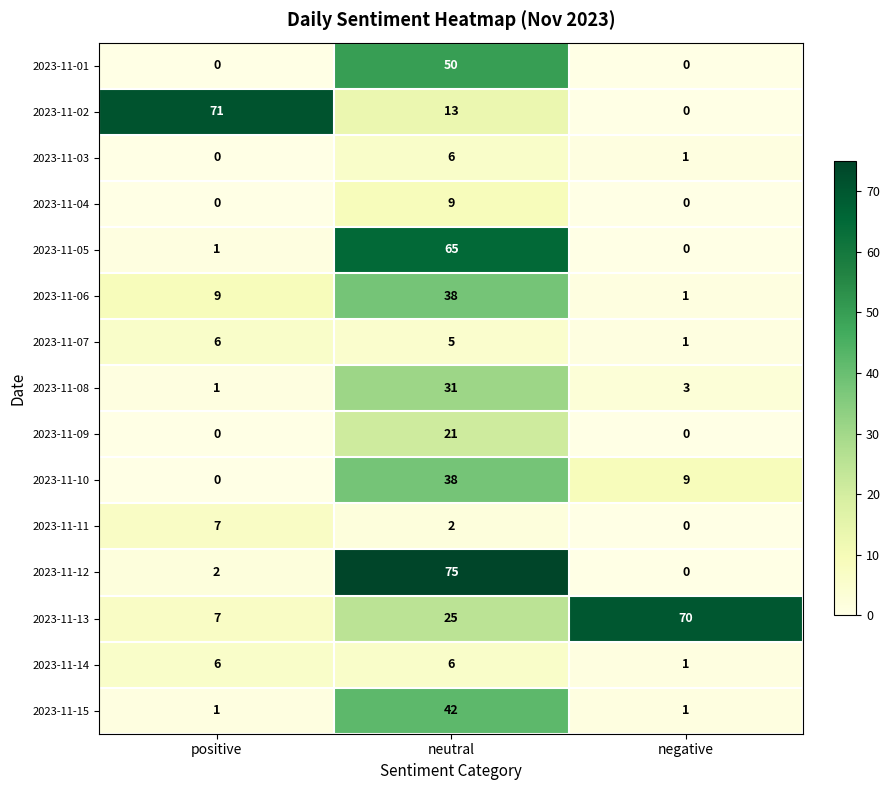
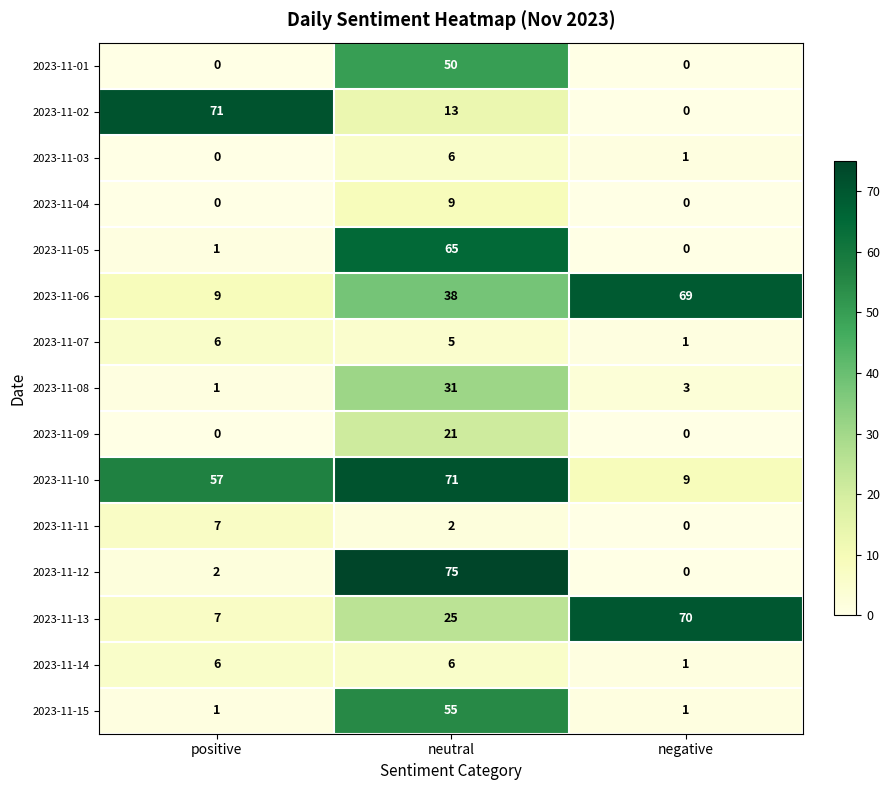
  {
    "2023-11-01": {
      "positive": 0,
      "neutral": 50,
      "negative": 0
    },
    "2023-11-02": {
      "positive": 71,
      "neutral": 13,
      "negative": 0
    },
    "2023-11-03": {
      "positive": 0,
      "neutral": 6,
      "negative": 1
    },
    "2023-11-04": {
      "positive": 0,
      "neutral": 9,
      "negative": 0
    },
    "2023-11-05": {
      "positive": 1,
      "neutral": 65,
      "negative": 0
    },
    "2023-11-06": {
      "positive": 9,
      "neutral": 38,
-     "negative": 1
+     "negative": 69
    },
    "2023-11-07": {
      "positive": 6,
      "neutral": 5,
      "negative": 1
    },
    "2023-11-08": {
      "positive": 1,
      "neutral": 31,
      "negative": 3
    },
    "2023-11-09": {
      "positive": 0,
      "neutral": 21,
      "negative": 0
    },
    "2023-11-10": {
-     "positive": 0,
-     "neutral": 38,
+     "positive": 57,
+     "neutral": 71,
      "negative": 9
    },
    "2023-11-11": {
      "positive": 7,
      "neutral": 2,
      "negative": 0
    },
    "2023-11-12": {
      "positive": 2,
      "neutral": 75,
      "negative": 0
    },
    "2023-11-13": {
      "positive": 7,
      "neutral": 25,
      "negative": 70
    },
    "2023-11-14": {
      "positive": 6,
      "neutral": 6,
      "negative": 1
    },
    "2023-11-15": {
      "positive": 1,
-     "neutral": 42,
+     "neutral": 55,
      "negative": 1
    }
  }
